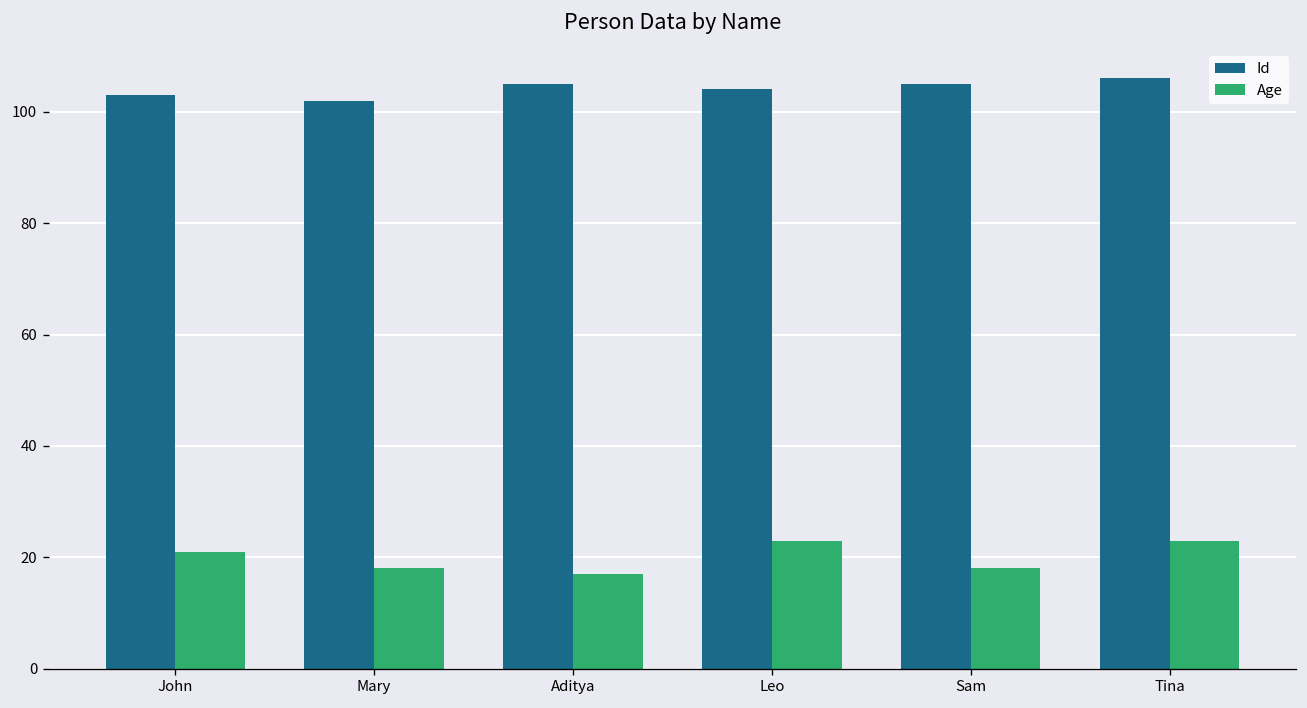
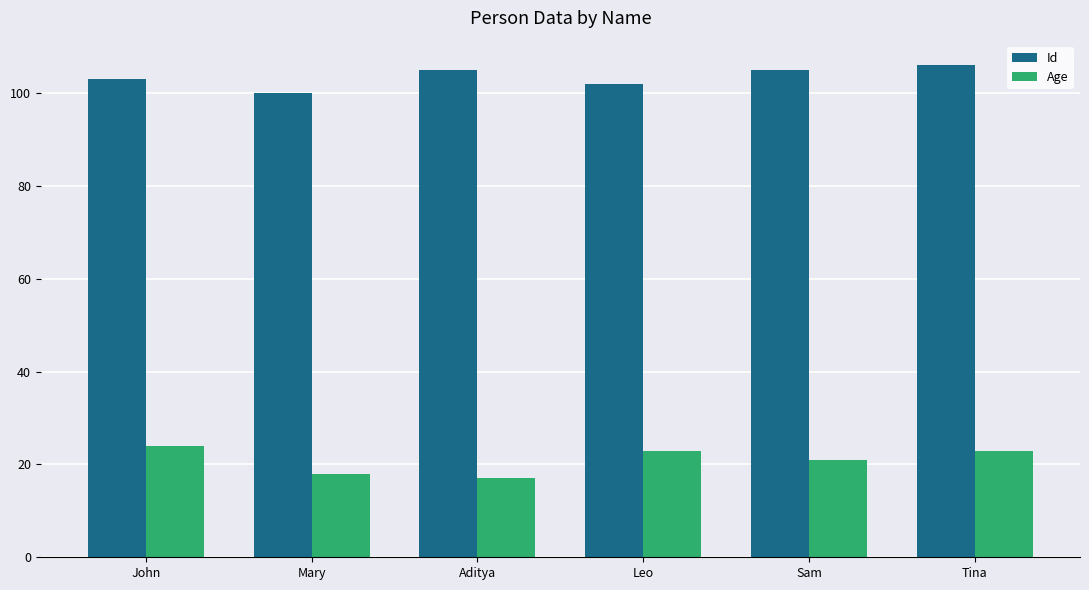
  {
    "Id": {
      "John": 103,
-     "Mary": 102,
+     "Mary": 100,
      "Aditya": 105,
-     "Leo": 104,
+     "Leo": 102,
      "Sam": 105,
      "Tina": 106
    },
    "Age": {
-     "John": 21,
+     "John": 24,
      "Mary": 18,
      "Aditya": 17,
      "Leo": 23,
-     "Sam": 18,
+     "Sam": 21,
      "Tina": 23
    }
  }
